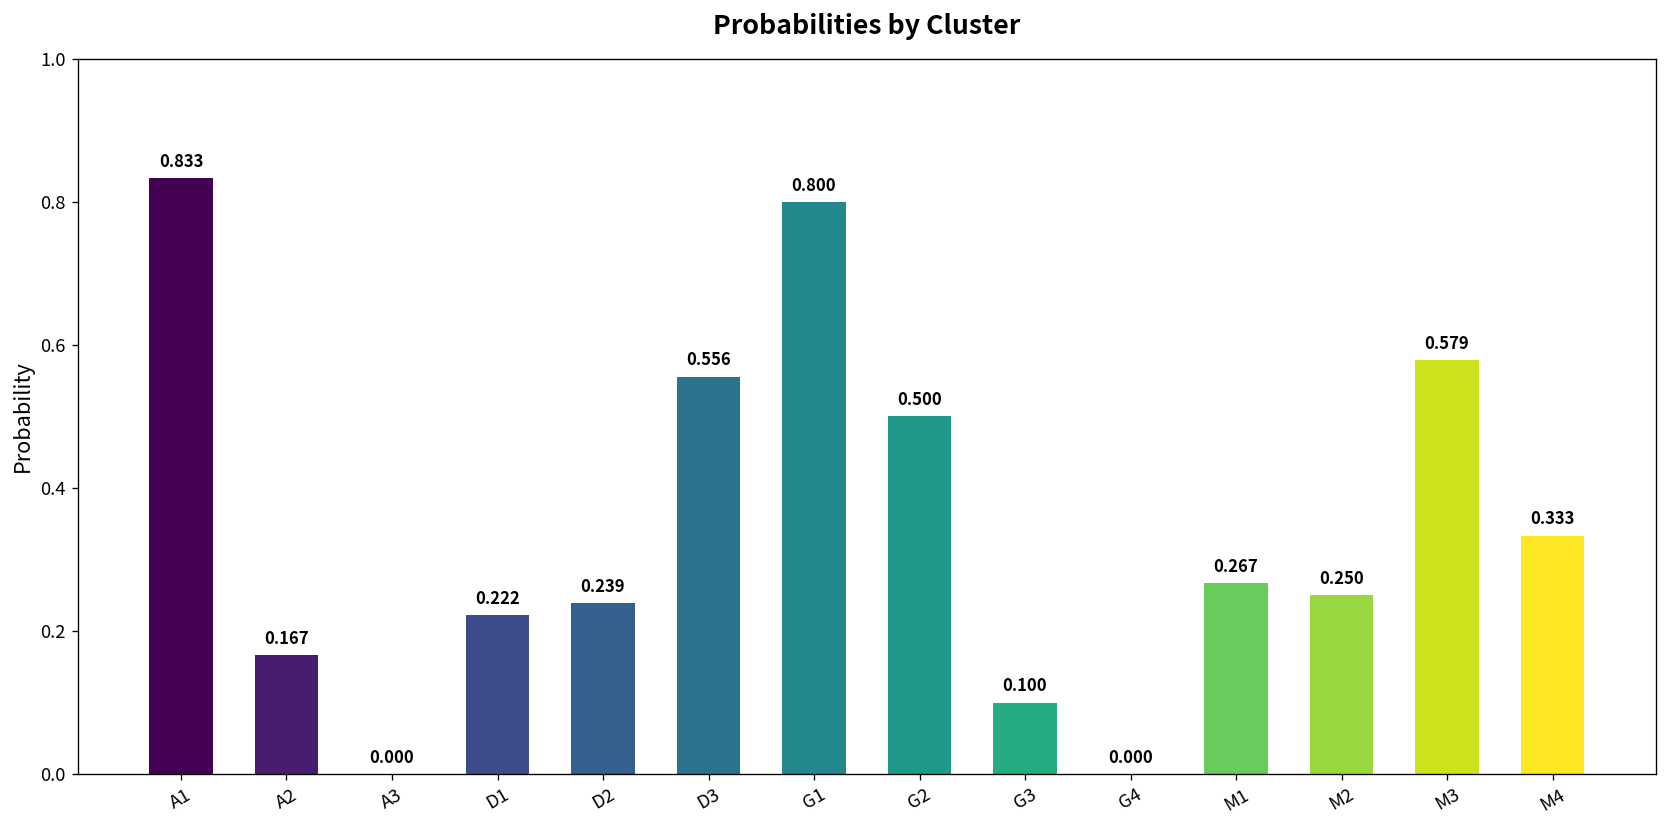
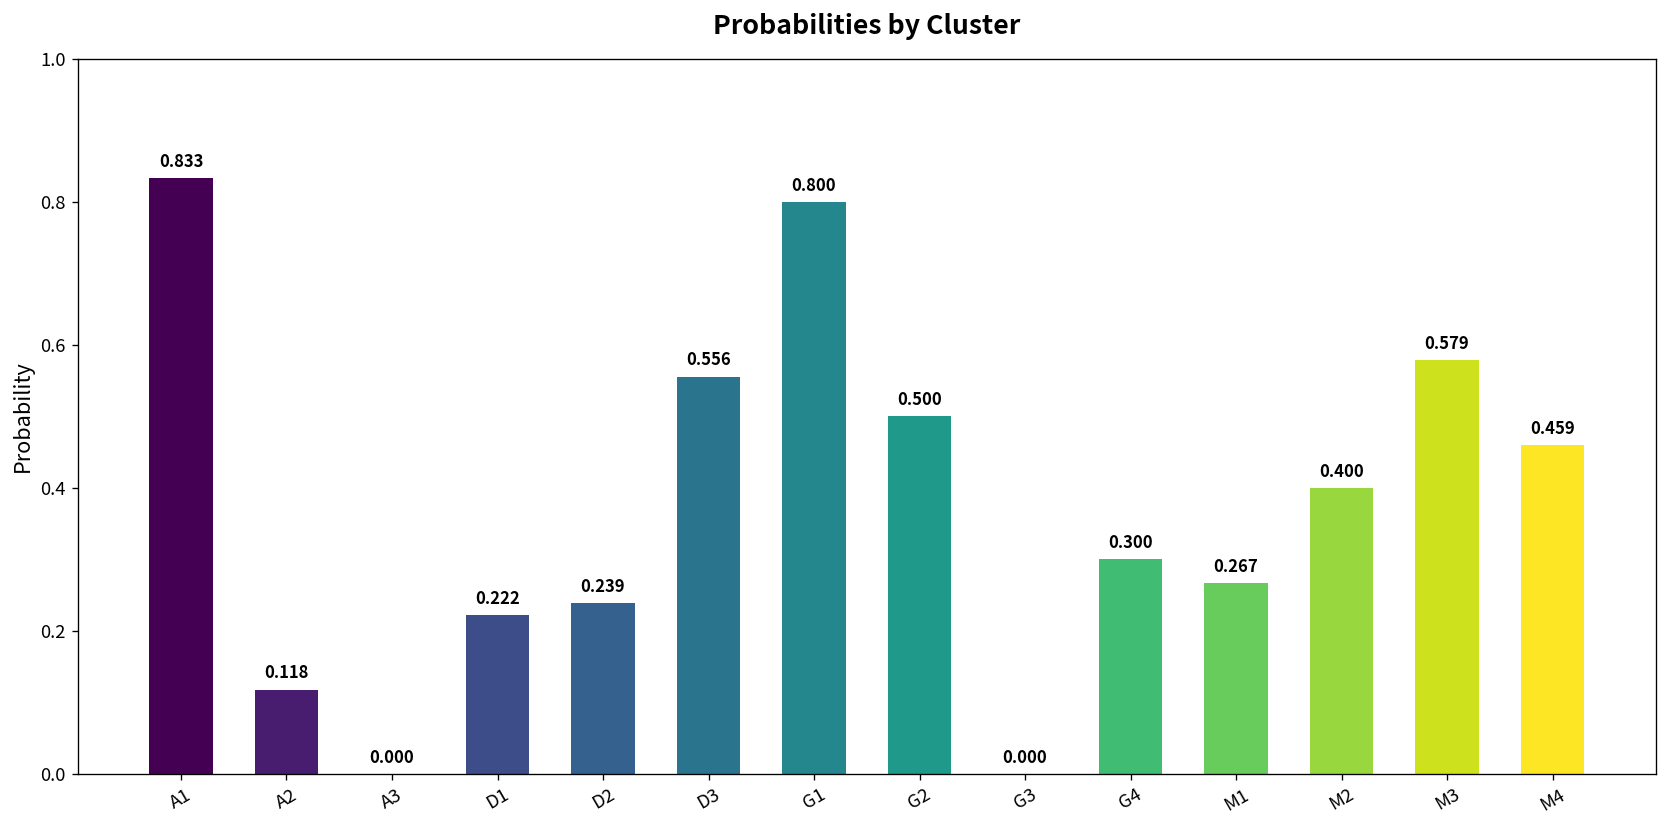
  {
    "A1": 0.833,
-   "A2": 0.167,
+   "A2": 0.118,
    "A3": 0.000,
    "D1": 0.222,
    "D2": 0.239,
    "D3": 0.556,
    "G1": 0.800,
    "G2": 0.500,
-   "G3": 0.100,
-   "G4": 0.000,
+   "G3": 0.000,
+   "G4": 0.300,
    "M1": 0.267,
-   "M2": 0.250,
+   "M2": 0.400,
    "M3": 0.579,
-   "M4": 0.333
+   "M4": 0.459
  }
